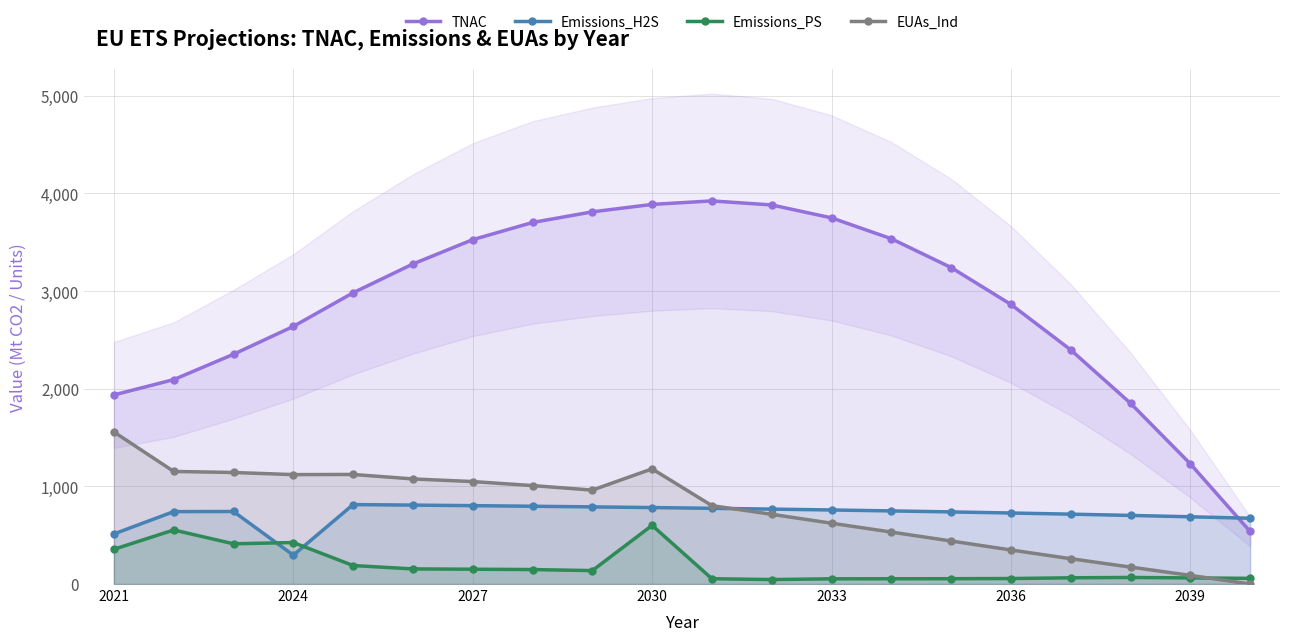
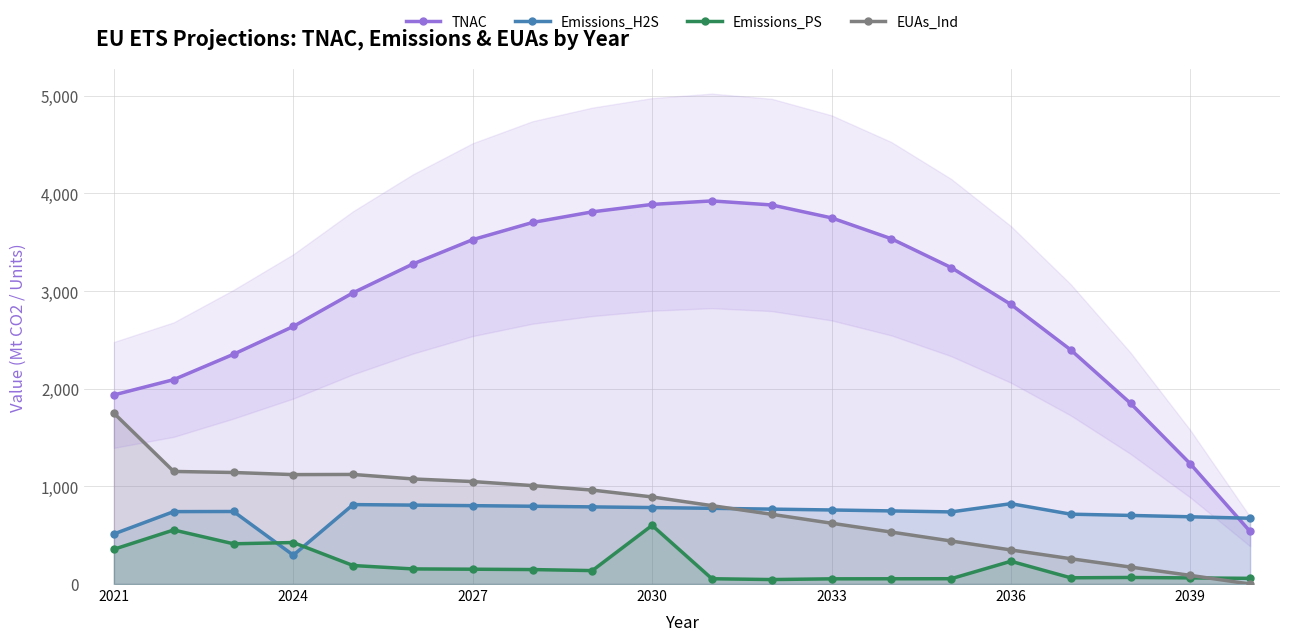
  {
    "Emissions_H2S": {
      "2021": "500",
      "2024": "300",
      "2027": "800",
      "2030": "800",
      "2033": "800",
-     "2036": "700",
+     "2036": "800",
      "2039": "700"
    },
    "Emissions_PS": {
      "2021": "400",
      "2024": "400",
      "2027": "200",
      "2030": "600",
      "2033": "100",
-     "2036": "100",
+     "2036": "200",
      "2039": "100"
    },
    "EUAs_Ind": {
-     "2021": "1,600",
+     "2021": "1,700",
      "2024": "1,100",
      "2027": "1,000",
-     "2030": "1,200",
+     "2030": "900",
      "2033": "600",
      "2036": "300",
      "2039": "100"
    }
  }
